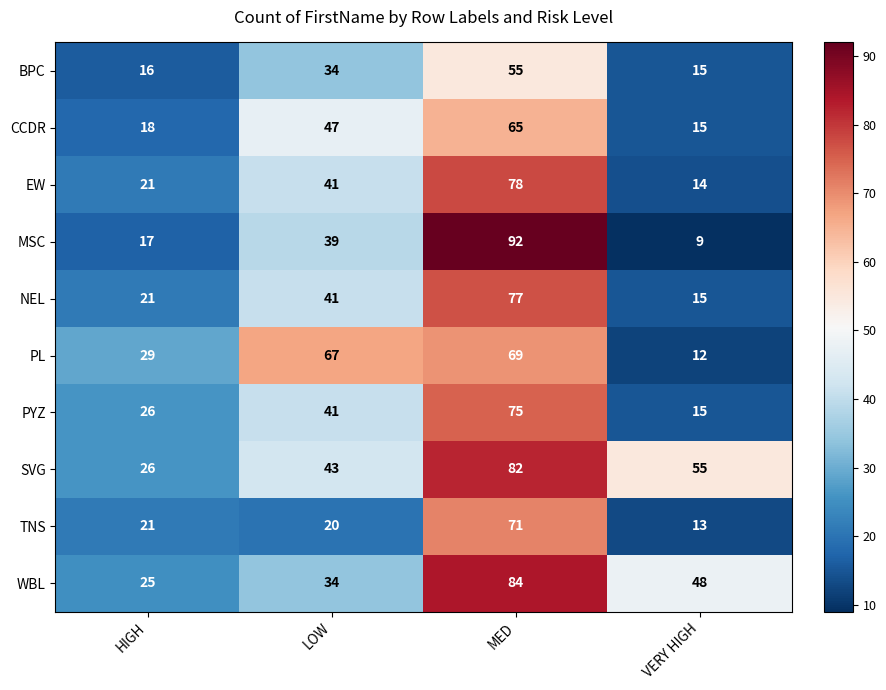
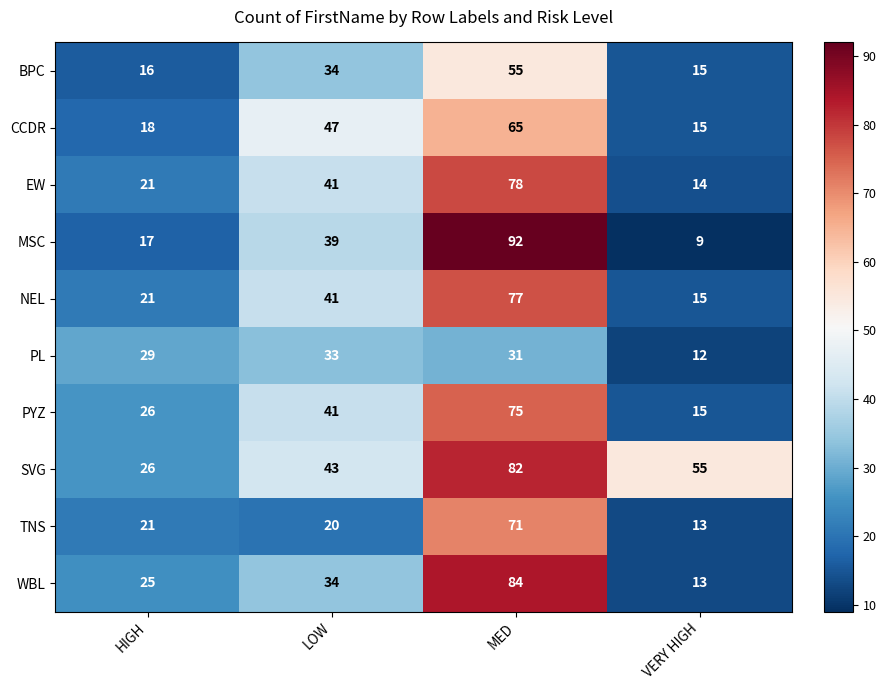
  {
    "BPC": {
      "HIGH": 16,
      "LOW": 34,
      "MED": 55,
      "VERY HIGH": 15
    },
    "CCDR": {
      "HIGH": 18,
      "LOW": 47,
      "MED": 65,
      "VERY HIGH": 15
    },
    "EW": {
      "HIGH": 21,
      "LOW": 41,
      "MED": 78,
      "VERY HIGH": 14
    },
    "MSC": {
      "HIGH": 17,
      "LOW": 39,
      "MED": 92,
      "VERY HIGH": 9
    },
    "NEL": {
      "HIGH": 21,
      "LOW": 41,
      "MED": 77,
      "VERY HIGH": 15
    },
    "PL": {
      "HIGH": 29,
-     "LOW": 67,
-     "MED": 69,
+     "LOW": 33,
+     "MED": 31,
      "VERY HIGH": 12
    },
    "PYZ": {
      "HIGH": 26,
      "LOW": 41,
      "MED": 75,
      "VERY HIGH": 15
    },
    "SVG": {
      "HIGH": 26,
      "LOW": 43,
      "MED": 82,
      "VERY HIGH": 55
    },
    "TNS": {
      "HIGH": 21,
      "LOW": 20,
      "MED": 71,
      "VERY HIGH": 13
    },
    "WBL": {
      "HIGH": 25,
      "LOW": 34,
      "MED": 84,
-     "VERY HIGH": 48
+     "VERY HIGH": 13
    }
  }
